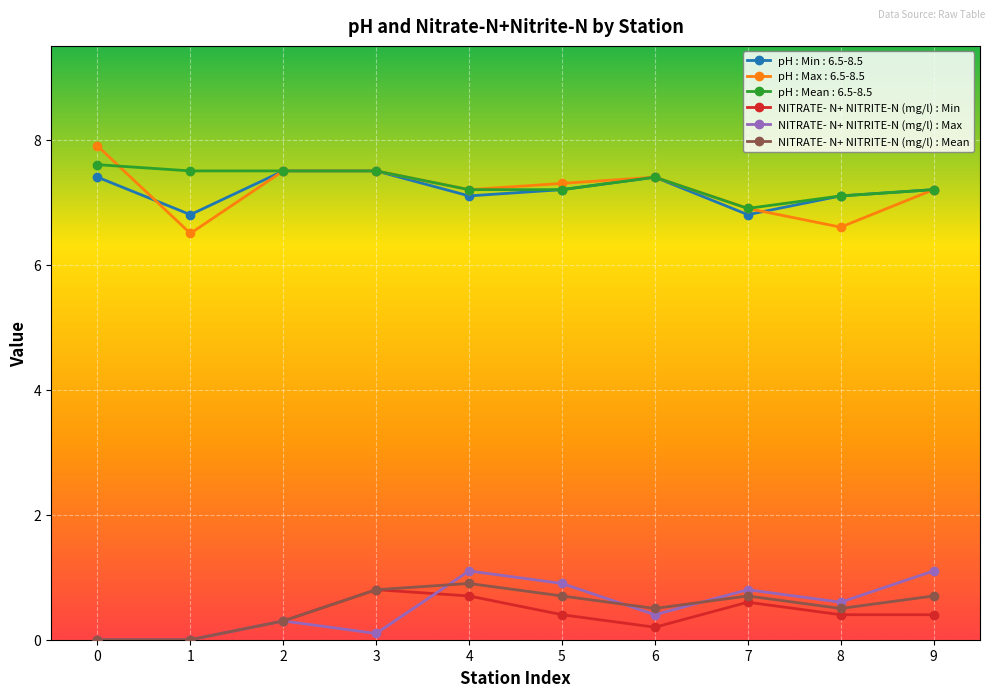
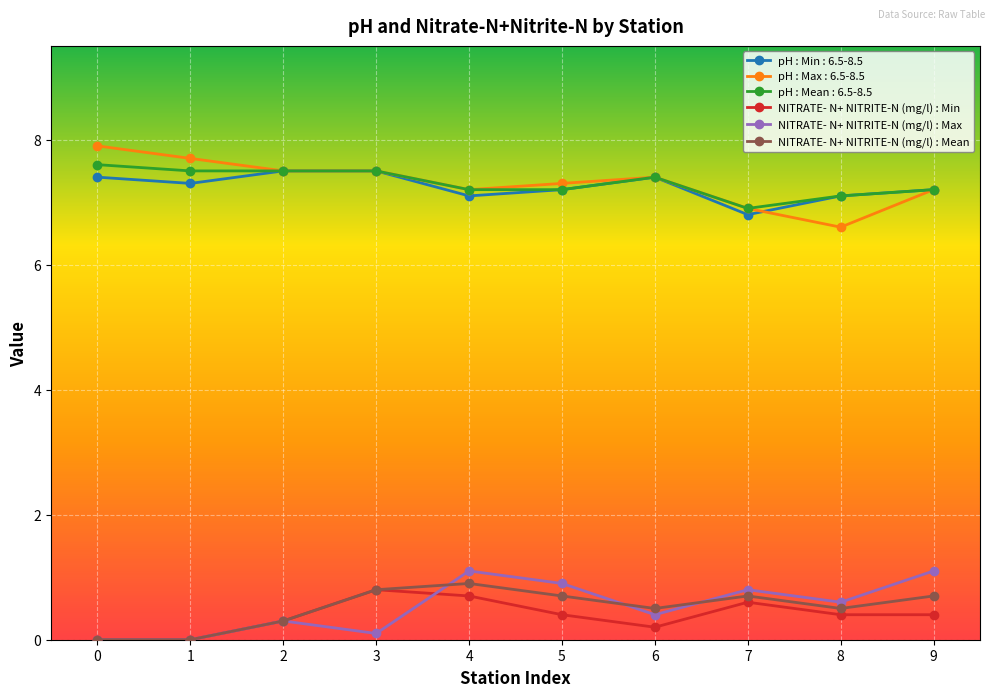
  {
    "pH : Min : 6.5-8.5": {
      "0": 7.4,
-     "1": 6.8,
+     "1": 7.3,
      "4": 7.1,
      "7": 6.8
    },
    "pH : Max : 6.5-8.5": {
      "0": 7.9,
-     "1": 6.5,
+     "1": 7.7,
      "5": 7.3,
      "8": 6.6
    },
    "pH : Mean : 6.5-8.5": {
      "0": 7.6,
      "1": 7.5
    },
    "NITRATE- N+ NITRITE-N (mg/l) : Min": {
      "4": 0.7,
      "5": 0.4,
      "6": 0.2,
      "7": 0.6,
      "8": 0.4,
      "9": 0.4
    },
    "NITRATE- N+ NITRITE-N (mg/l) : Max": {
      "3": 0.1,
      "4": 1.1,
      "5": 0.9,
      "6": 0.4,
      "7": 0.8,
      "8": 0.6,
      "9": 1.1
    },
    "NITRATE- N+ NITRITE-N (mg/l) : Mean": {
      "4": 0.9,
      "5": 0.7,
      "6": 0.5,
      "7": 0.7,
      "8": 0.5,
      "9": 0.7
    }
  }
